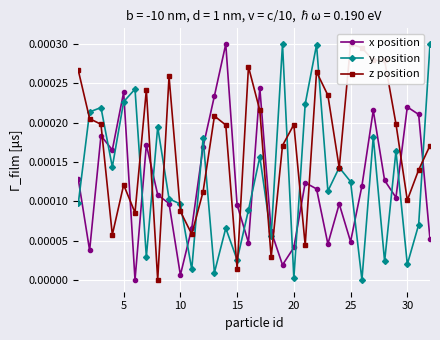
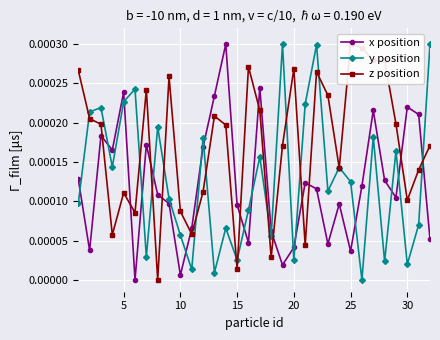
  {
    "x position": {
      "5": 0.00024,
      "10": 0.00001,
      "15": 0.00010,
      "20": 0.00004,
-     "25": 0.00005,
+     "25": 0.00004,
      "30": 0.00022
    },
    "y position": {
      "5": 0.00023,
-     "10": 0.00010,
+     "10": 0.00006,
      "15": 0.00003,
-     "20": 0.00000,
+     "20": 0.00002,
      "25": 0.00013,
      "30": 0.00002
    },
    "z position": {
-     "5": 0.00012,
+     "5": 0.00011,
      "10": 0.00009,
      "15": 0.00001,
-     "20": 0.00020,
+     "20": 0.00027,
      "30": 0.00010
    }
  }
